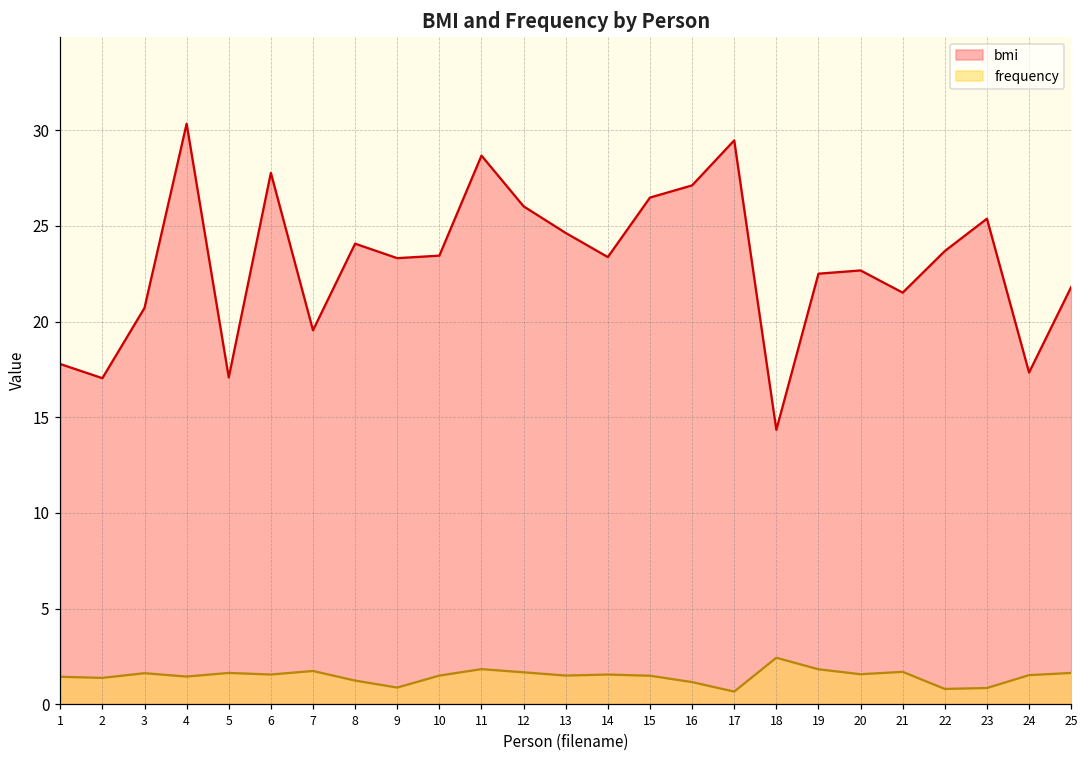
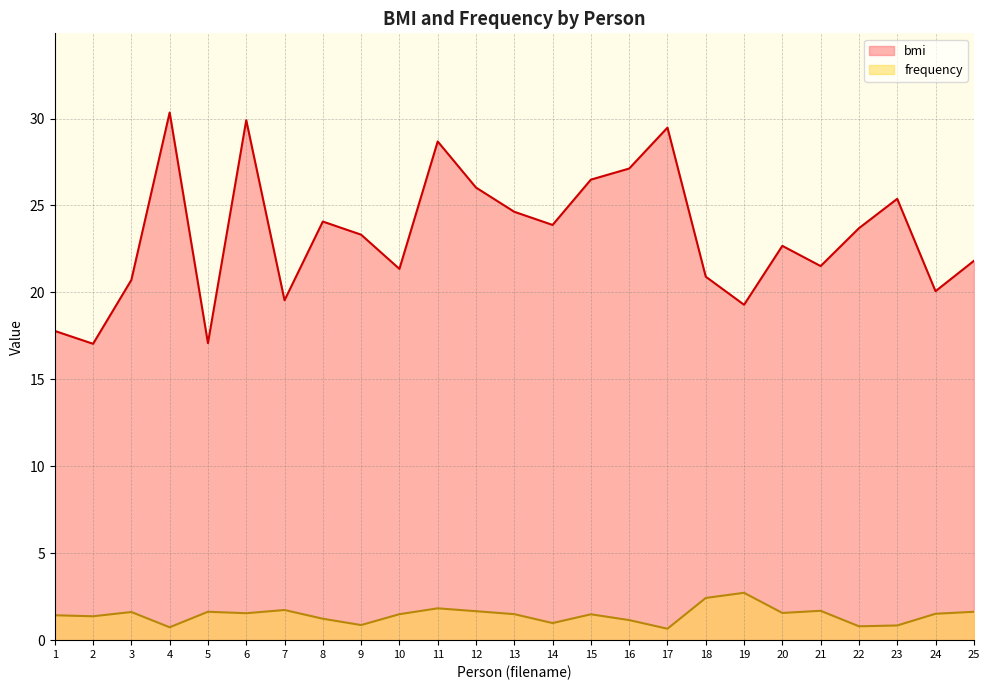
  {
    "bmi": {
      "1": 17.8,
      "2": 17.0,
      "3": 20.7,
      "4": 30.3,
      "5": 17.1,
-     "6": 27.8,
+     "6": 29.9,
      "7": 19.5,
      "8": 24.1,
      "9": 23.3,
-     "10": 23.4,
+     "10": 21.4,
      "11": 28.7,
      "12": 26.0,
      "13": 24.6,
-     "14": 23.4,
+     "14": 23.9,
      "15": 26.5,
      "16": 27.1,
      "17": 29.5,
-     "18": 14.3,
-     "19": 22.5,
+     "18": 20.9,
+     "19": 19.3,
      "20": 22.7,
      "21": 21.5,
      "22": 23.7,
      "23": 25.4,
-     "24": 17.3,
+     "24": 20.1,
      "25": 21.8
    },
    "frequency": {
      "1": 1.4,
      "2": 1.4,
      "3": 1.6,
-     "4": 1.4,
+     "4": 0.7,
      "5": 1.6,
      "6": 1.5,
      "7": 1.7,
      "8": 1.2,
      "9": 0.9,
      "10": 1.5,
      "11": 1.8,
      "12": 1.7,
      "13": 1.5,
-     "14": 1.5,
+     "14": 1.0,
      "15": 1.5,
      "16": 1.2,
      "17": 0.7,
      "18": 2.4,
-     "19": 1.8,
+     "19": 2.7,
      "20": 1.6,
      "21": 1.7,
      "22": 0.8,
      "23": 0.8,
      "24": 1.5,
      "25": 1.6
    }
  }
